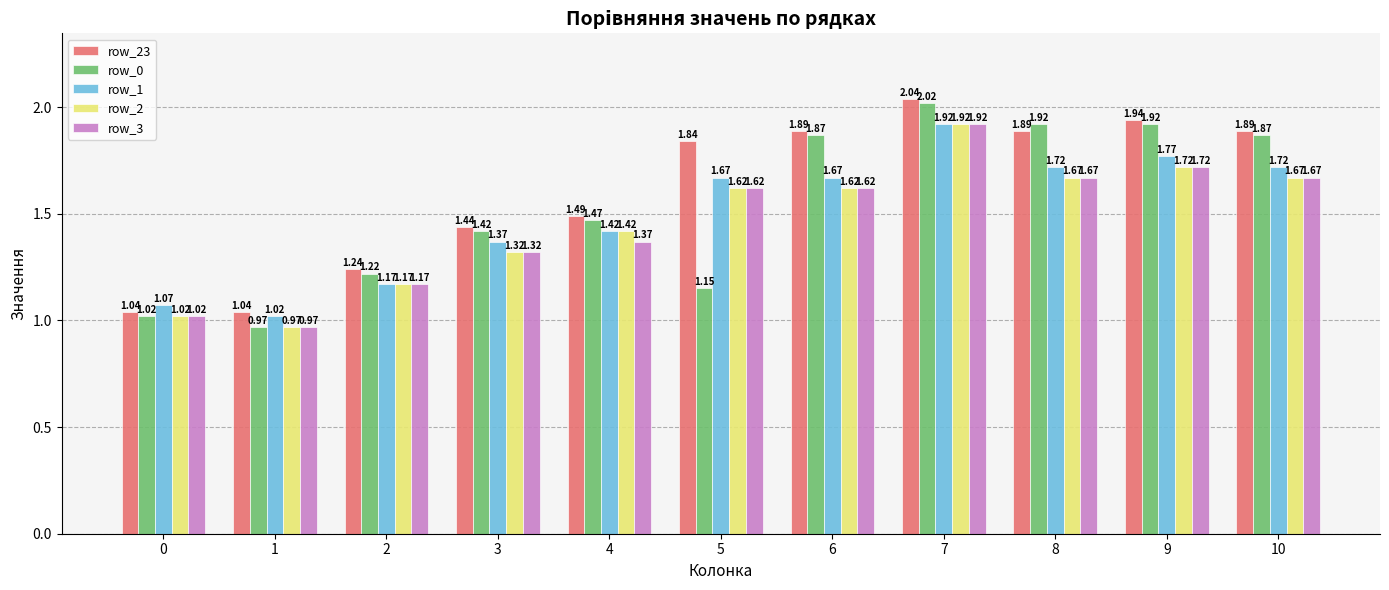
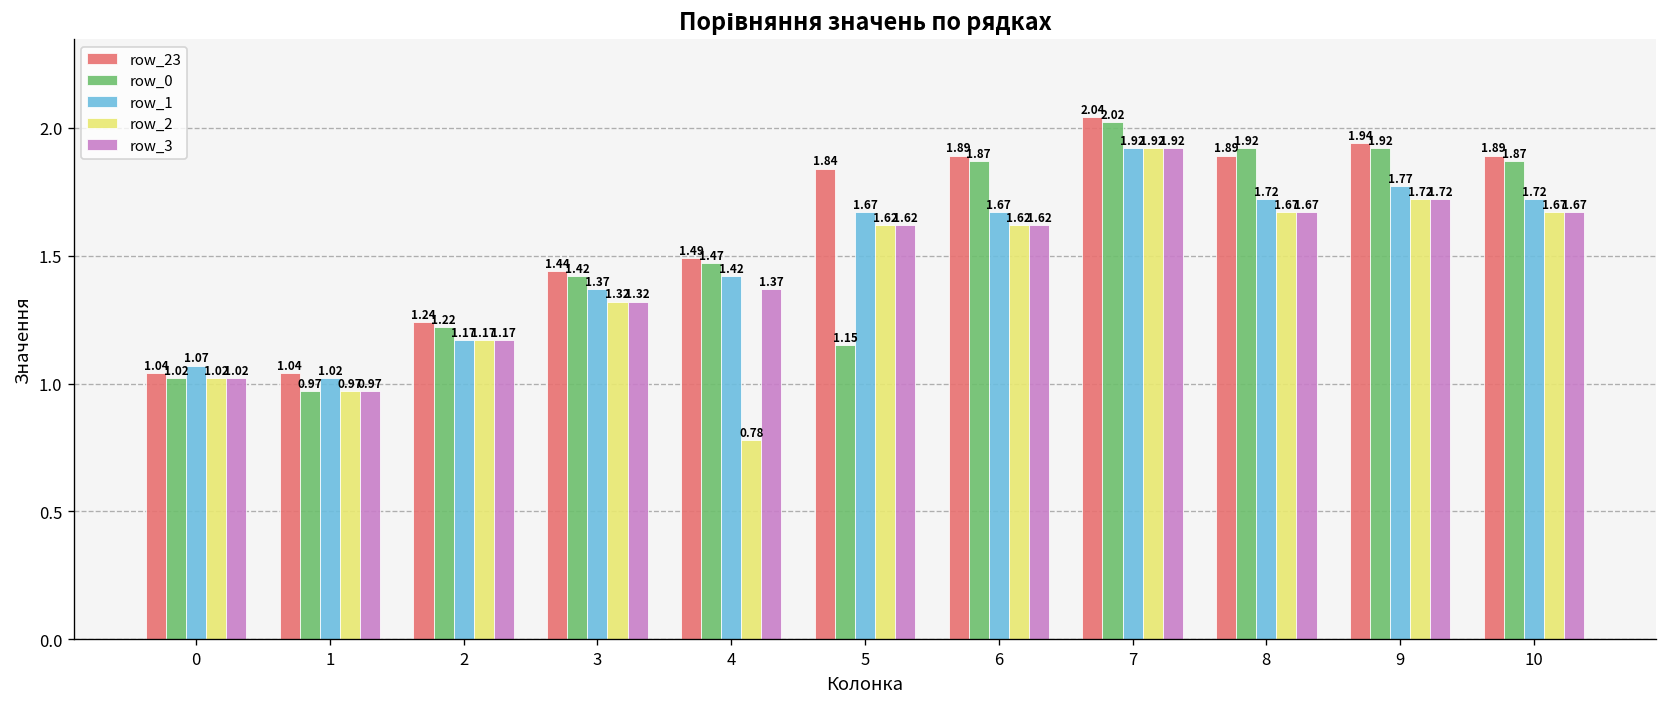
  {
    "row_23": {
      "0": 1.04,
      "1": 1.04,
      "2": 1.24,
      "3": 1.44,
      "4": 1.49,
      "5": 1.84,
      "6": 1.89,
      "7": 2.04,
      "8": 1.89,
      "9": 1.94,
      "10": 1.89
    },
    "row_0": {
      "0": 1.02,
      "1": 0.97,
      "2": 1.22,
      "3": 1.42,
      "4": 1.47,
      "5": 1.15,
      "6": 1.87,
      "7": 2.02,
      "8": 1.92,
      "9": 1.92,
      "10": 1.87
    },
    "row_1": {
      "0": 1.07,
      "1": 1.02,
      "3": 1.37,
      "5": 1.67,
      "6": 1.67,
      "8": 1.72,
      "9": 1.77,
      "10": 1.72
    },
    "row_2": {
-     "4": 1.42
+     "4": 0.78
    },
    "row_3": {
      "4": 1.37
    }
  }
